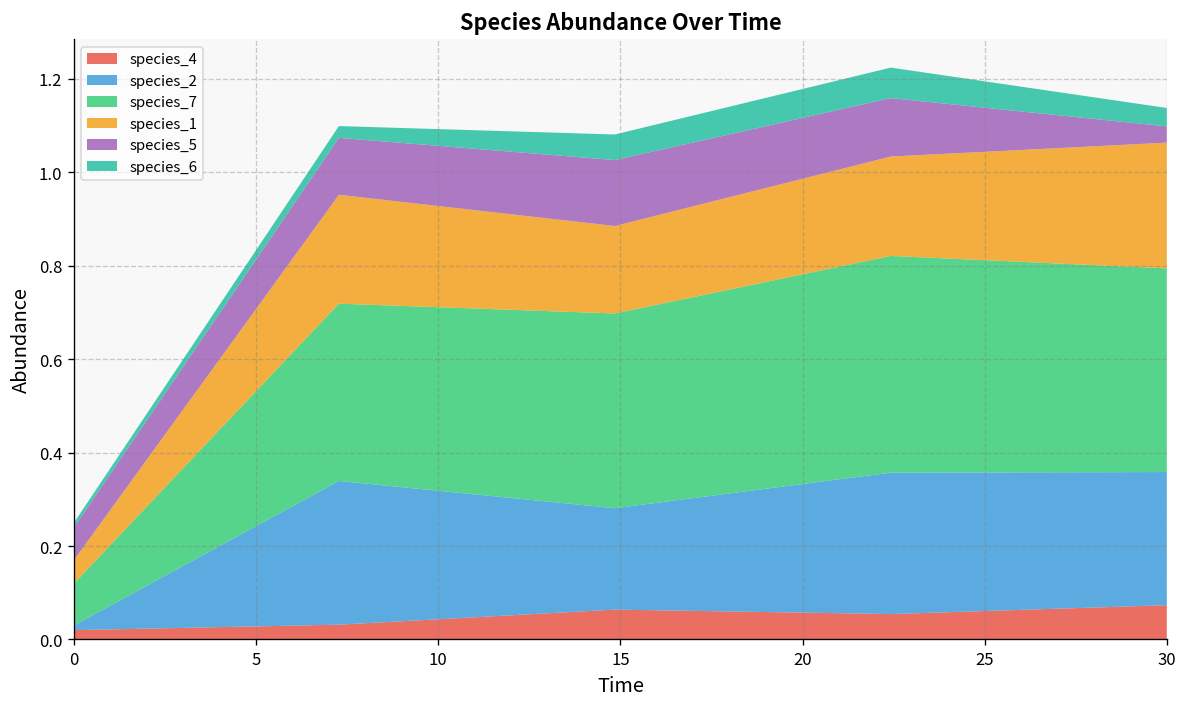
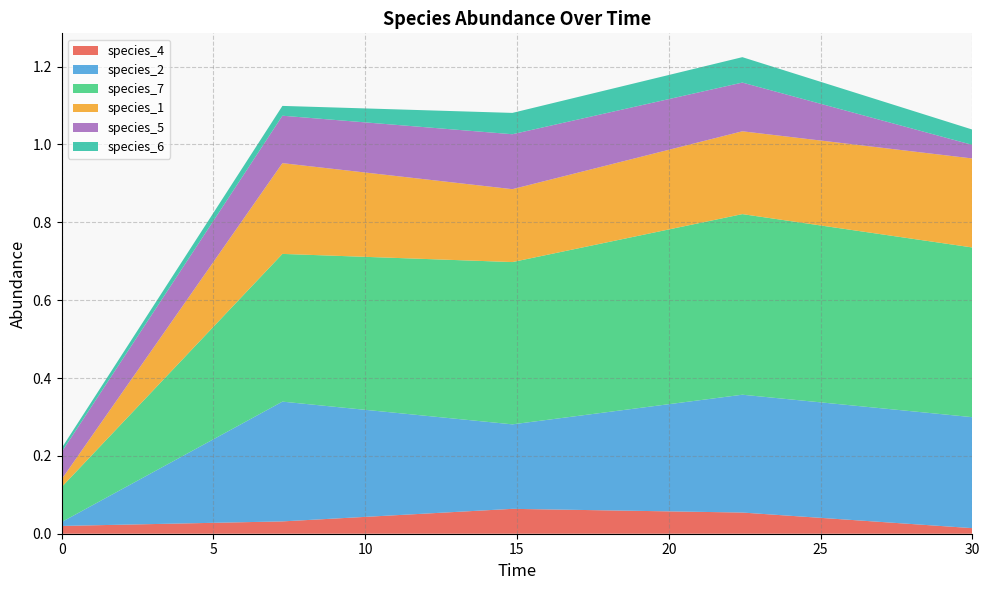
  {
    "species_4": {
      "0": 0.02,
-     "30": 0.07
+     "30": 0.01
    },
    "species_2": {
      "0": 0.01,
      "30": 0.29
    },
    "species_1": {
-     "0": 0.05,
-     "30": 0.27
+     "0": 0.02,
+     "30": 0.23
    },
    "species_5": {
      "0": 0.07,
      "30": 0.03
    }
  }
